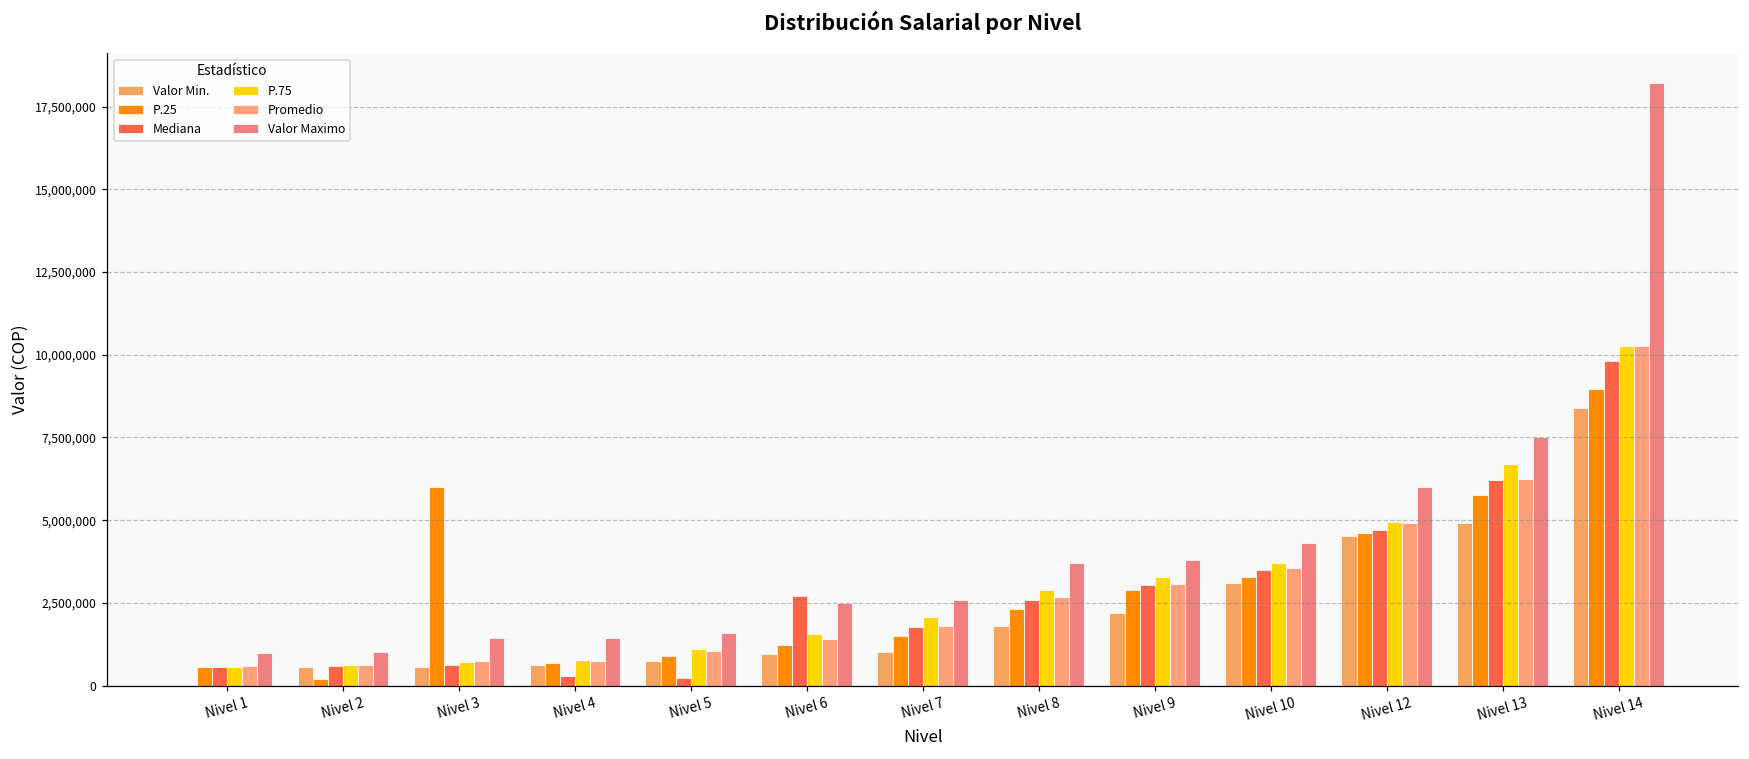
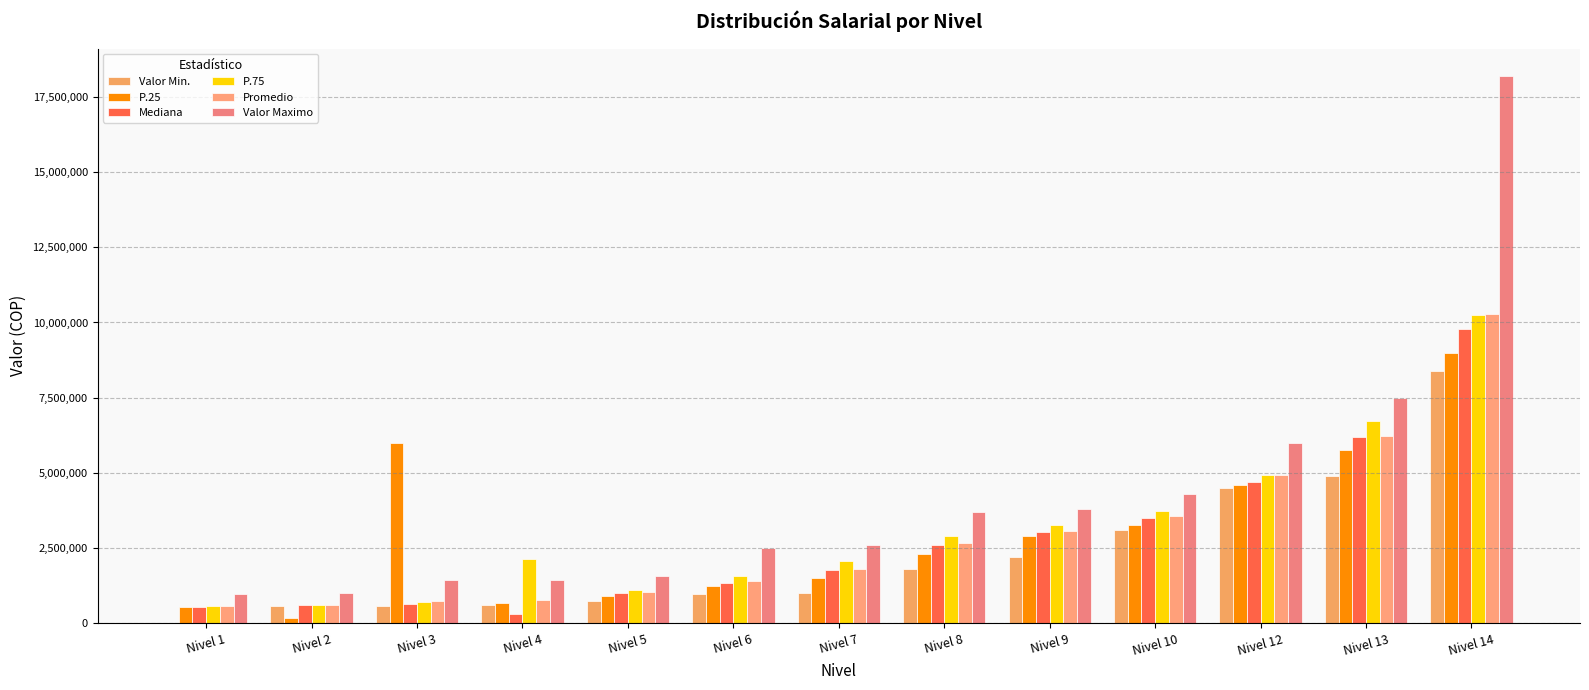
  {
    "P.25": {
      "Nivel 1": "600,000",
      "Nivel 2": "200,000",
      "Nivel 3": "6,000,000",
      "Nivel 4": "700,000",
      "Nivel 5": "900,000",
      "Nivel 6": "1,200,000",
      "Nivel 7": "1,500,000",
      "Nivel 8": "2,300,000",
      "Nivel 9": "2,900,000",
      "Nivel 10": "3,300,000",
      "Nivel 12": "4,600,000",
      "Nivel 13": "5,800,000",
      "Nivel 14": "9,000,000"
    },
    "Mediana": {
      "Nivel 1": "600,000",
      "Nivel 2": "600,000",
      "Nivel 3": "600,000",
      "Nivel 4": "300,000",
-     "Nivel 5": "200,000",
-     "Nivel 6": "2,700,000",
+     "Nivel 5": "1,000,000",
+     "Nivel 6": "1,400,000",
      "Nivel 7": "1,800,000",
      "Nivel 8": "2,600,000",
      "Nivel 9": "3,100,000",
      "Nivel 10": "3,500,000",
      "Nivel 12": "4,700,000",
      "Nivel 13": "6,200,000",
      "Nivel 14": "9,800,000"
    },
    "P.75": {
      "Nivel 1": "600,000",
      "Nivel 2": "600,000",
      "Nivel 3": "700,000",
-     "Nivel 4": "800,000",
+     "Nivel 4": "2,100,000",
      "Nivel 5": "1,100,000",
      "Nivel 6": "1,600,000",
      "Nivel 7": "2,100,000",
      "Nivel 8": "2,900,000",
      "Nivel 9": "3,300,000",
      "Nivel 10": "3,700,000",
      "Nivel 12": "4,900,000",
      "Nivel 13": "6,700,000",
      "Nivel 14": "10,300,000"
    }
  }
